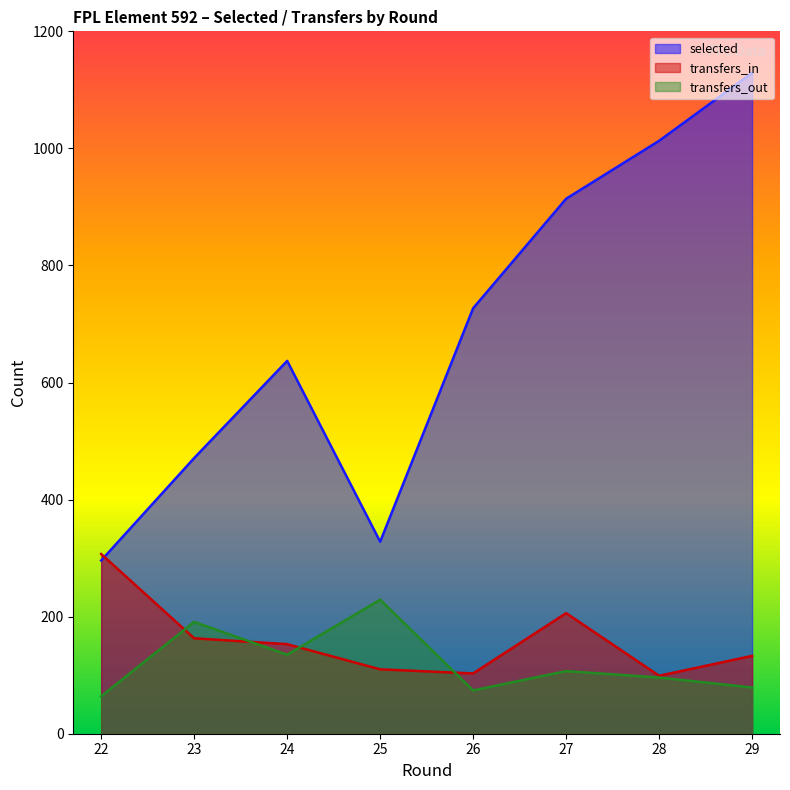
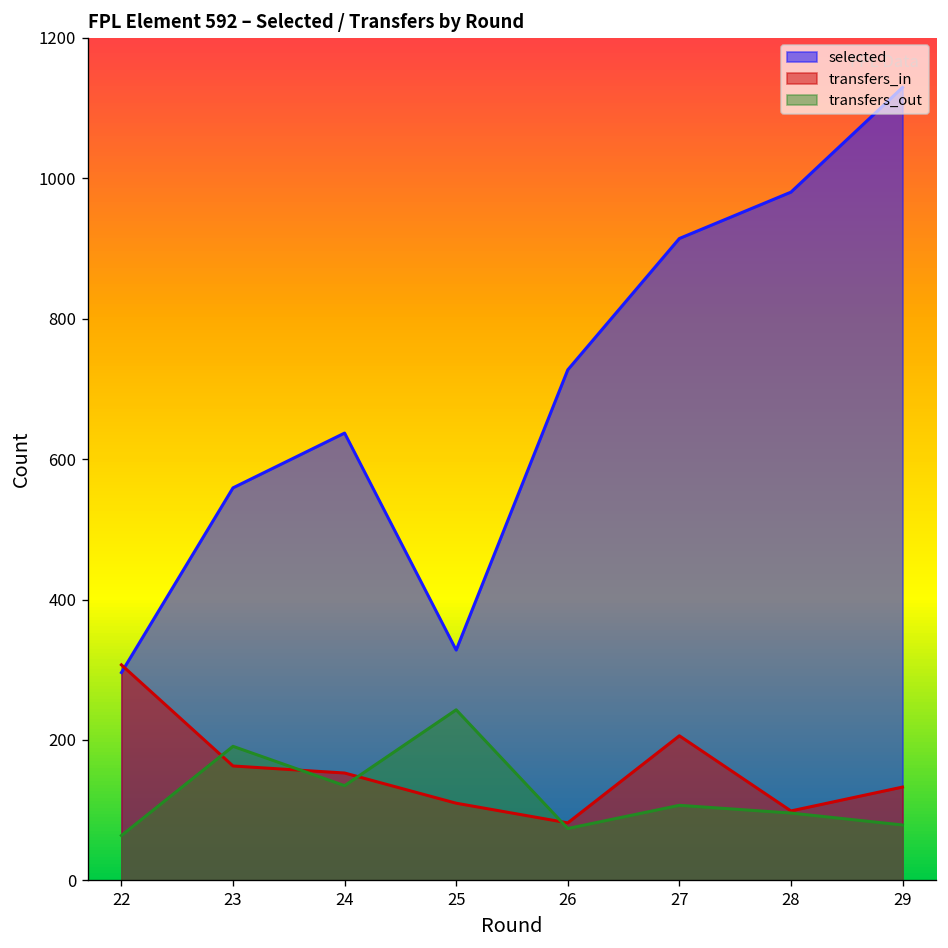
  {
    "selected": {
      "22": 300,
-     "23": 470,
+     "23": 560,
      "24": 640,
      "25": 330,
      "26": 730,
      "27": 910,
-     "28": 1010
+     "28": 980
    },
    "transfers_in": {
      "22": 310,
      "23": 160,
      "24": 150,
      "25": 110,
-     "26": 100,
+     "26": 80,
      "27": 210,
      "29": 130
    },
    "transfers_out": {
      "22": 60,
      "23": 190,
      "24": 140,
-     "25": 230,
+     "25": 240,
      "26": 70,
      "27": 110,
      "29": 80
    }
  }
